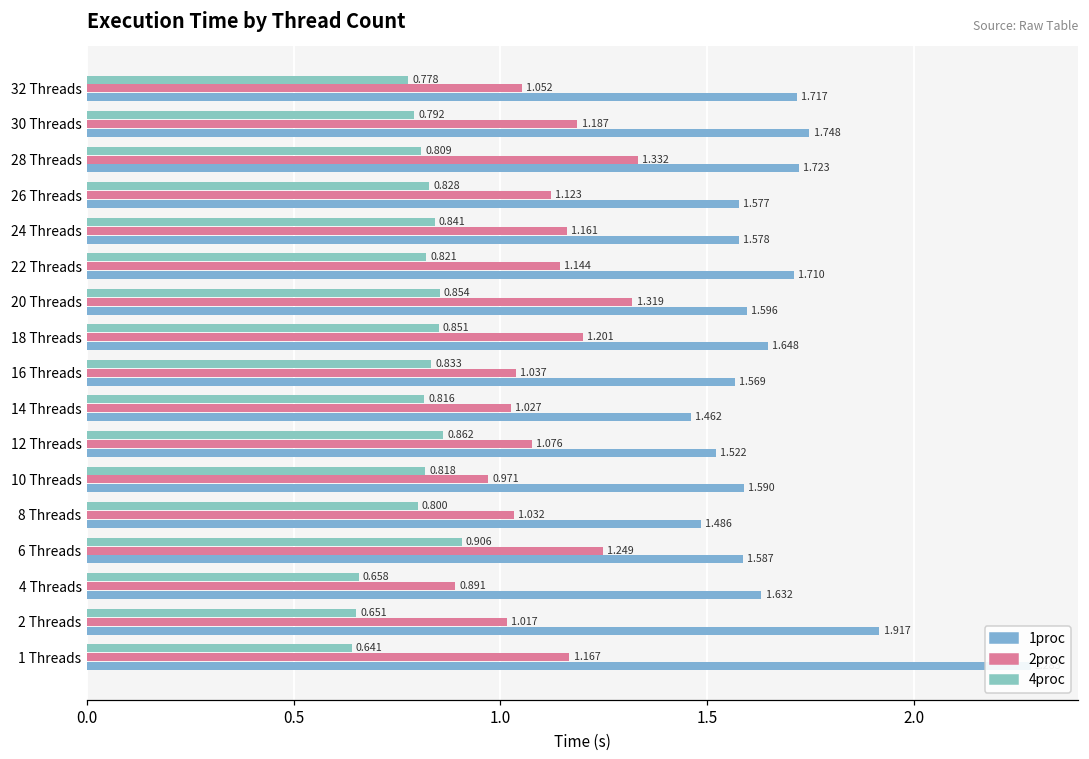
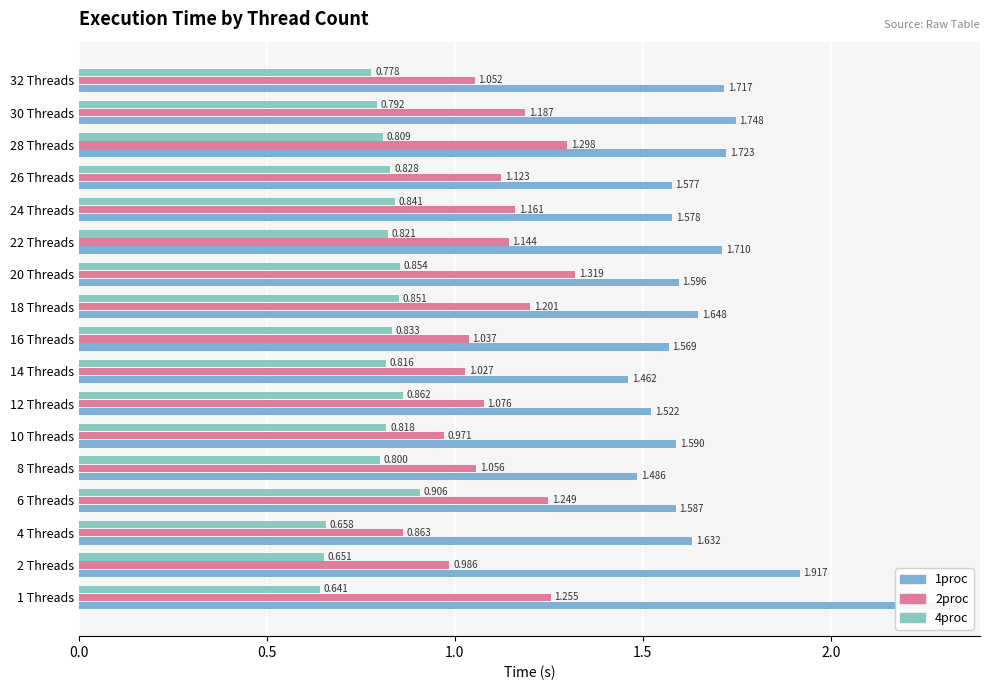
  {
    "2proc": {
      "32 Threads": 1.052,
      "30 Threads": 1.187,
-     "28 Threads": 1.332,
+     "28 Threads": 1.298,
      "26 Threads": 1.123,
      "24 Threads": 1.161,
      "22 Threads": 1.144,
      "20 Threads": 1.319,
      "18 Threads": 1.201,
      "16 Threads": 1.037,
      "14 Threads": 1.027,
      "12 Threads": 1.076,
      "10 Threads": 0.971,
-     "8 Threads": 1.032,
+     "8 Threads": 1.056,
      "6 Threads": 1.249,
-     "4 Threads": 0.891,
-     "2 Threads": 1.017,
-     "1 Threads": 1.167
+     "4 Threads": 0.863,
+     "2 Threads": 0.986,
+     "1 Threads": 1.255
    }
  }
